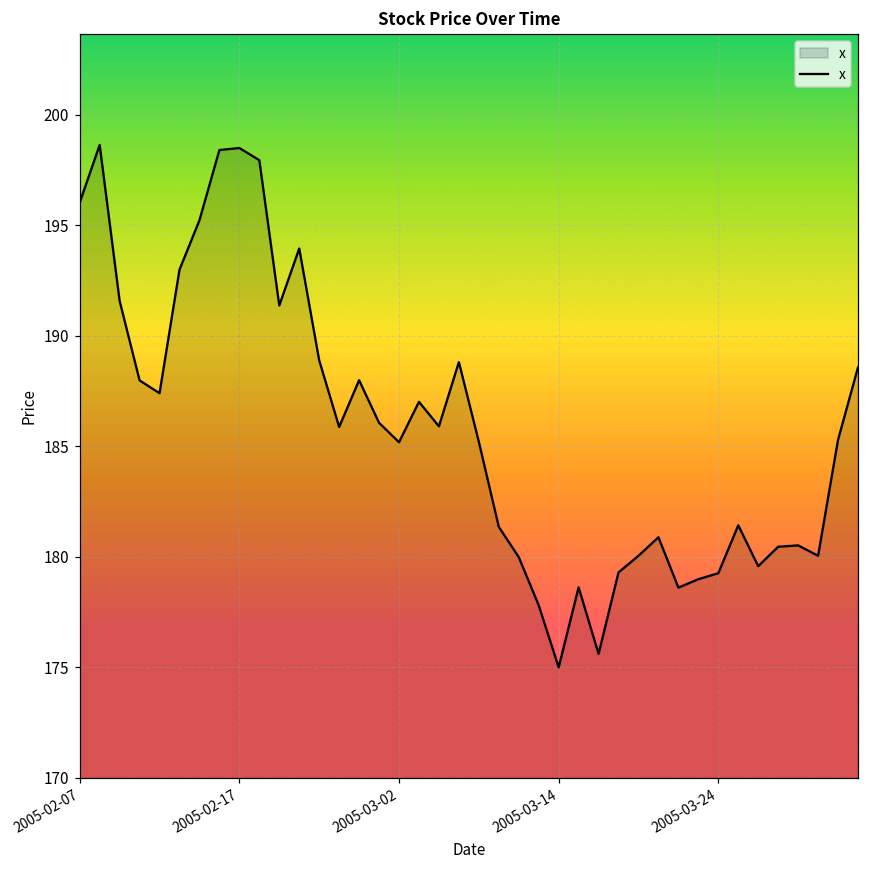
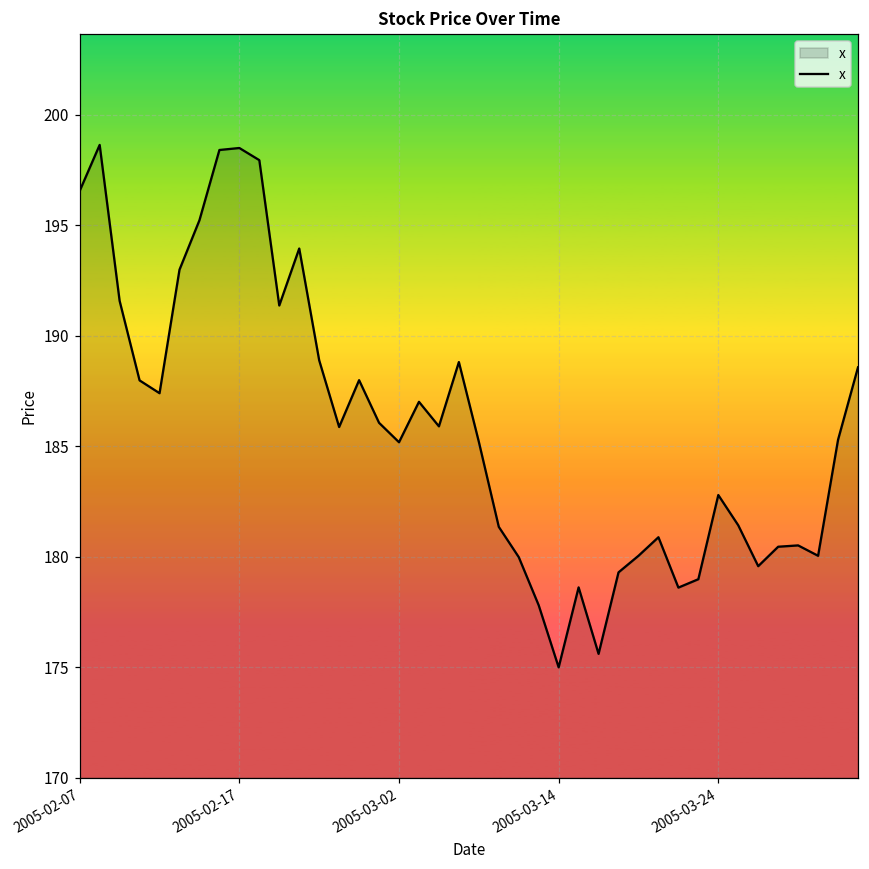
  {
-   "2005-02-07": 196.0,
+   "2005-02-07": 196.6,
    "2005-02-17": 198.5,
    "2005-03-02": 185.2,
    "2005-03-14": 175.0,
-   "2005-03-24": 179.3
+   "2005-03-24": 182.8
  }
